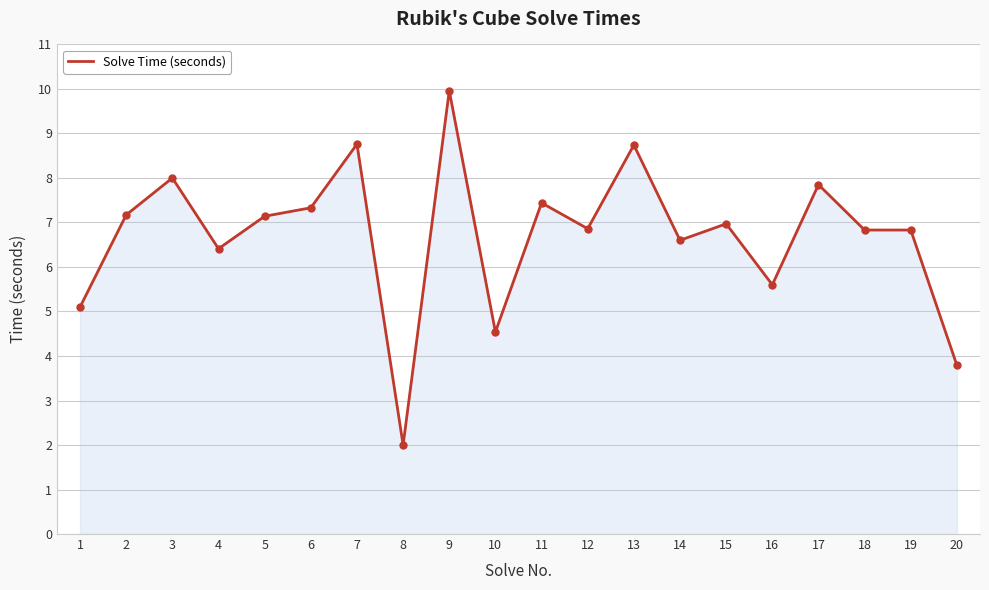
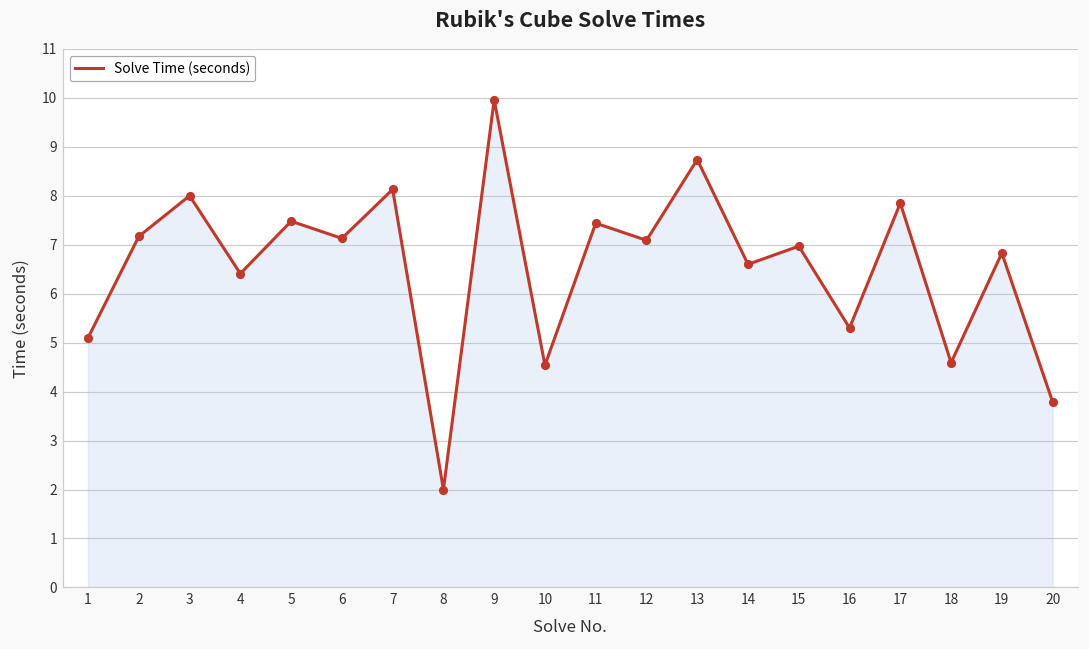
  {
    "1": 5.1,
    "2": 7.2,
    "3": 8.0,
    "4": 6.4,
-   "5": 7.1,
-   "6": 7.3,
-   "7": 8.8,
+   "5": 7.5,
+   "6": 7.1,
+   "7": 8.1,
    "8": 2.0,
    "9": 10.0,
    "10": 4.5,
    "11": 7.4,
-   "12": 6.9,
+   "12": 7.1,
    "13": 8.7,
    "14": 6.6,
    "15": 7.0,
-   "16": 5.6,
+   "16": 5.3,
    "17": 7.9,
-   "18": 6.8,
+   "18": 4.6,
    "19": 6.8,
    "20": 3.8
  }
